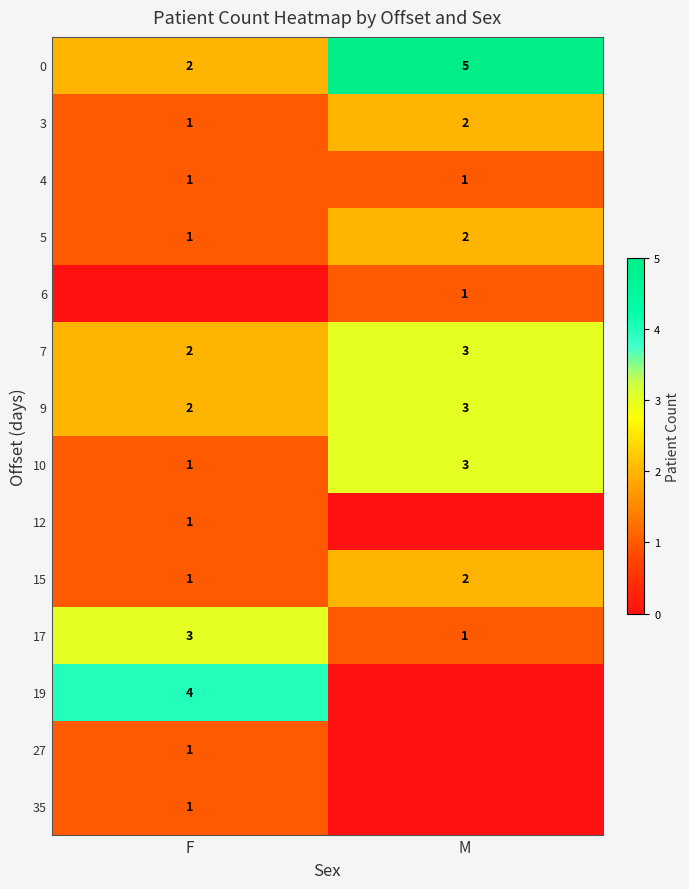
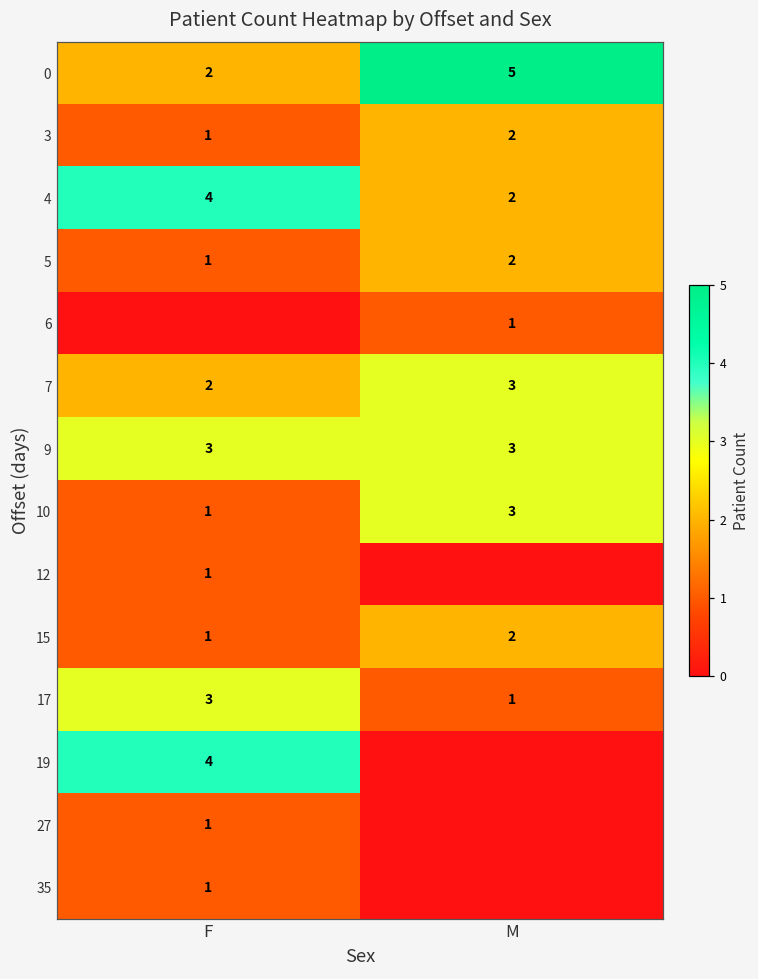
  {
    "0": {
      "F": 2,
      "M": 5
    },
    "3": {
      "F": 1,
      "M": 2
    },
    "4": {
-     "F": 1,
-     "M": 1
+     "F": 4,
+     "M": 2
    },
    "5": {
      "F": 1,
      "M": 2
    },
    "6": {
      "M": 1
    },
    "7": {
      "F": 2,
      "M": 3
    },
    "9": {
-     "F": 2,
+     "F": 3,
      "M": 3
    },
    "10": {
      "F": 1,
      "M": 3
    },
    "12": {
      "F": 1
    },
    "15": {
      "F": 1,
      "M": 2
    },
    "17": {
      "F": 3,
      "M": 1
    },
    "19": {
      "F": 4
    },
    "27": {
      "F": 1
    },
    "35": {
      "F": 1
    }
  }
